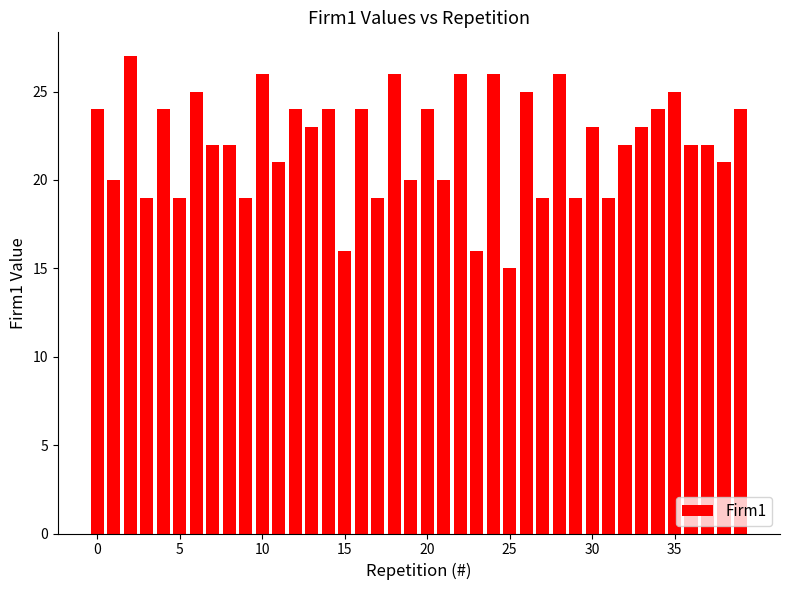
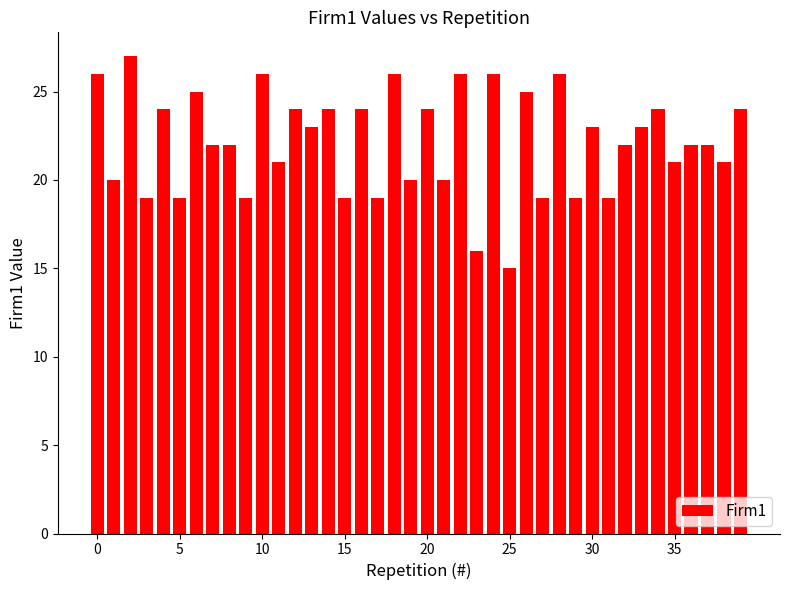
  {
-   "0": 24,
+   "0": 26,
    "5": 19,
    "10": 26,
-   "15": 16,
+   "15": 19,
    "20": 24,
    "25": 15,
    "30": 23,
-   "35": 25
+   "35": 21
  }
